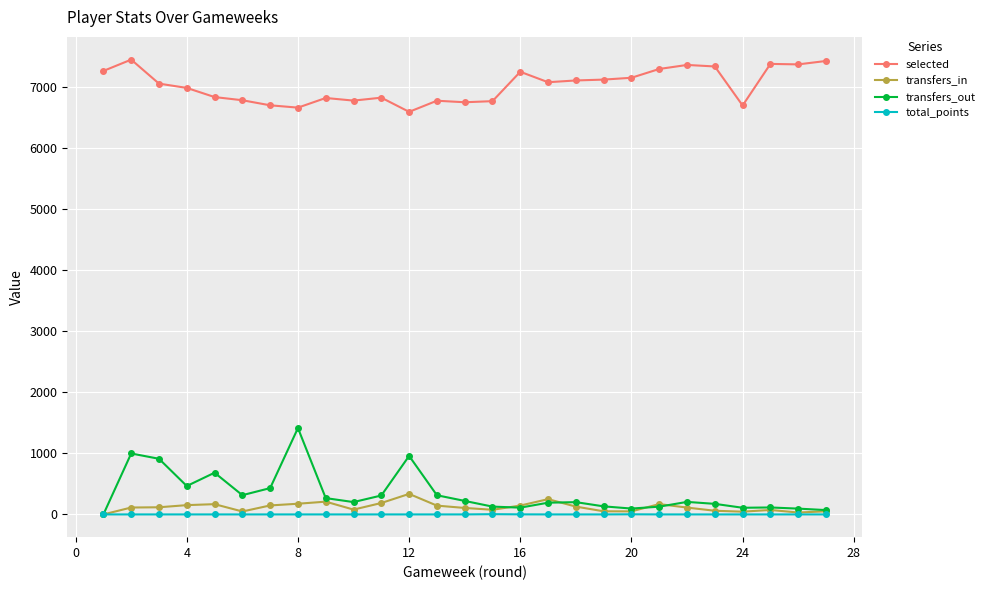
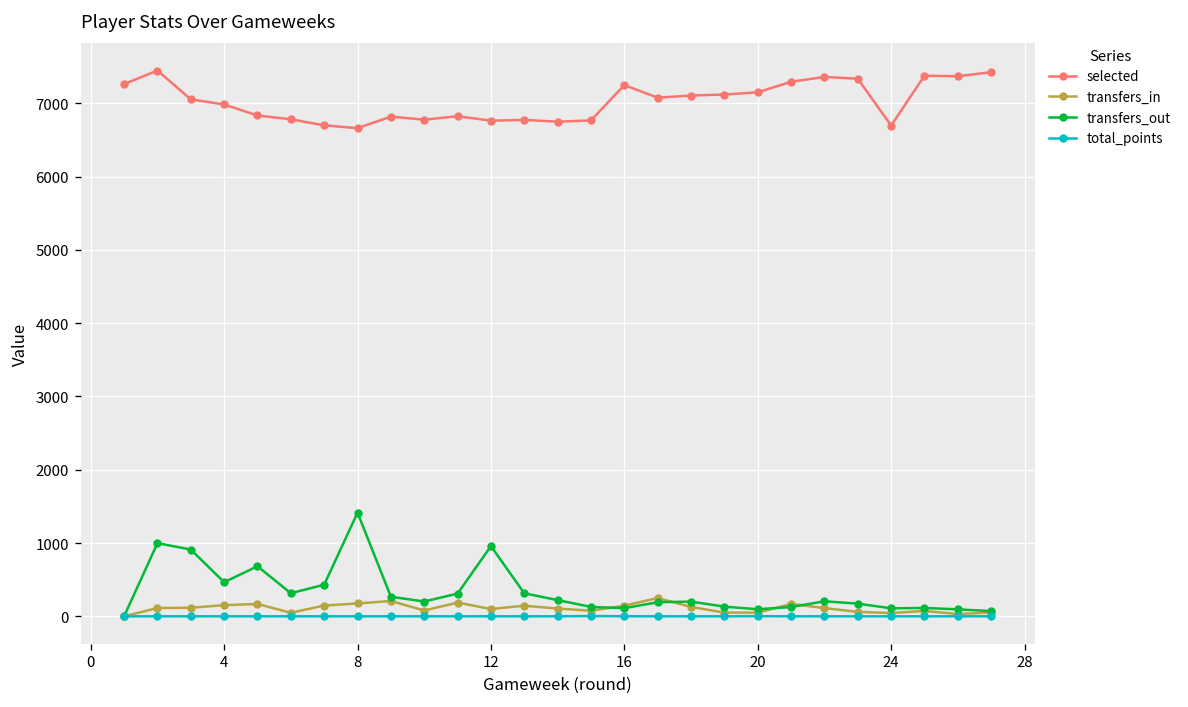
  {
    "selected": {
      "4": 7000,
      "8": 6700,
-     "12": 6600,
+     "12": 6800,
      "16": 7200,
      "20": 7200,
      "24": 6700
    },
    "transfers_in": {
      "4": 200,
      "8": 200,
-     "12": 300,
+     "12": 100,
      "20": 100,
      "24": 0
    },
    "transfers_out": {
      "4": 500,
      "8": 1400,
      "12": 1000,
      "20": 100,
      "24": 100
    },
    "total_points": {
      "4": 0,
      "8": 0,
      "12": 0,
      "16": 0,
      "20": 0,
      "24": 0
    }
  }
